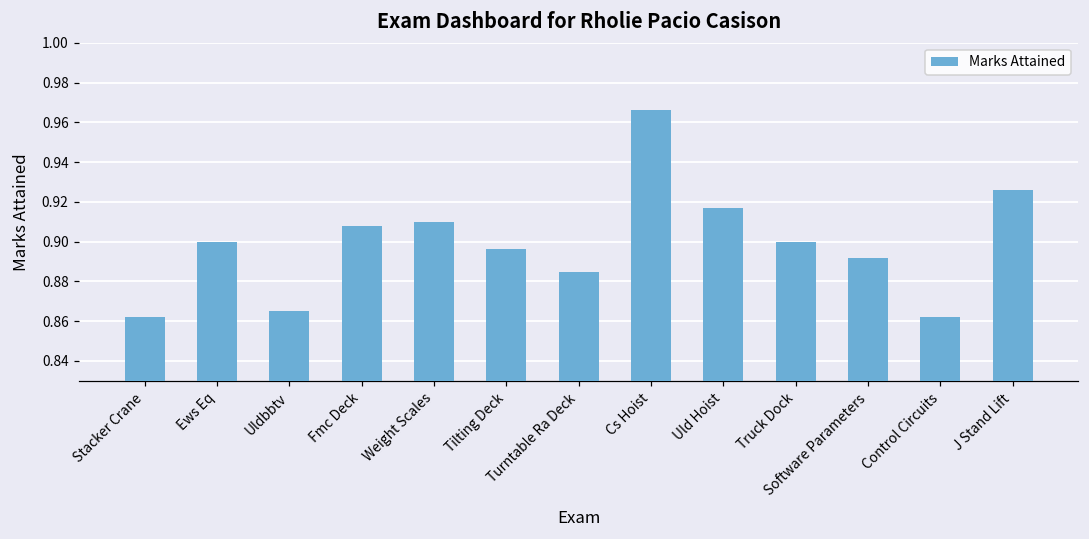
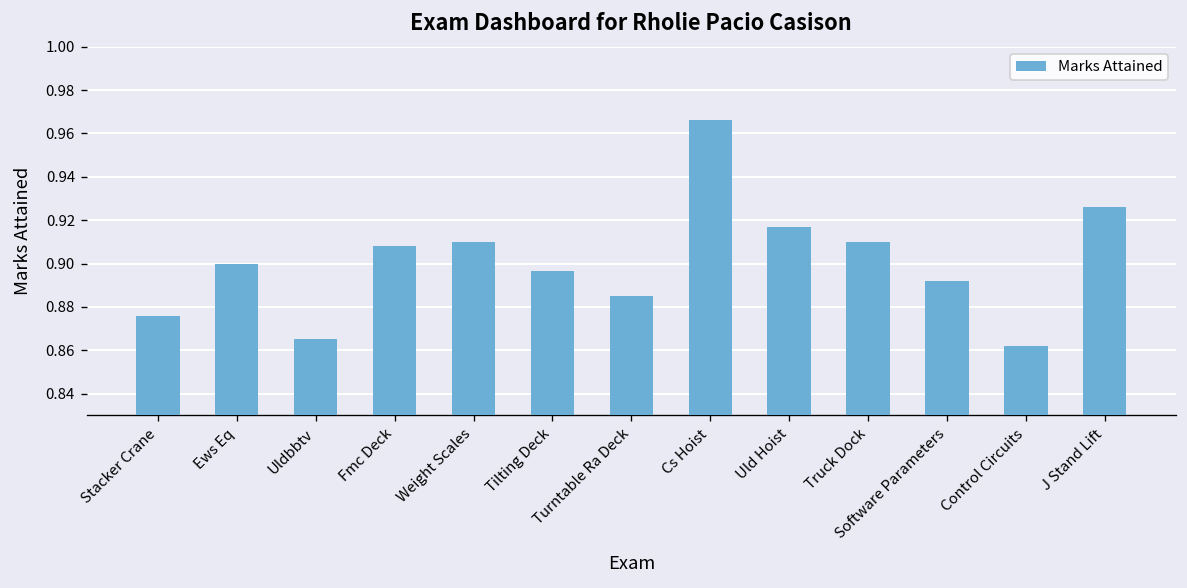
  {
-   "Stacker Crane": 0.862,
+   "Stacker Crane": 0.876,
    "Ews Eq": 0.900,
    "Uldbbtv": 0.865,
    "Fmc Deck": 0.908,
    "Weight Scales": 0.910,
    "Tilting Deck": 0.896,
    "Turntable Ra Deck": 0.885,
    "Cs Hoist": 0.966,
    "Uld Hoist": 0.917,
-   "Truck Dock": 0.90,
+   "Truck Dock": 0.91,
    "Software Parameters": 0.892,
    "Control Circuits": 0.862,
    "J Stand Lift": 0.926
  }
